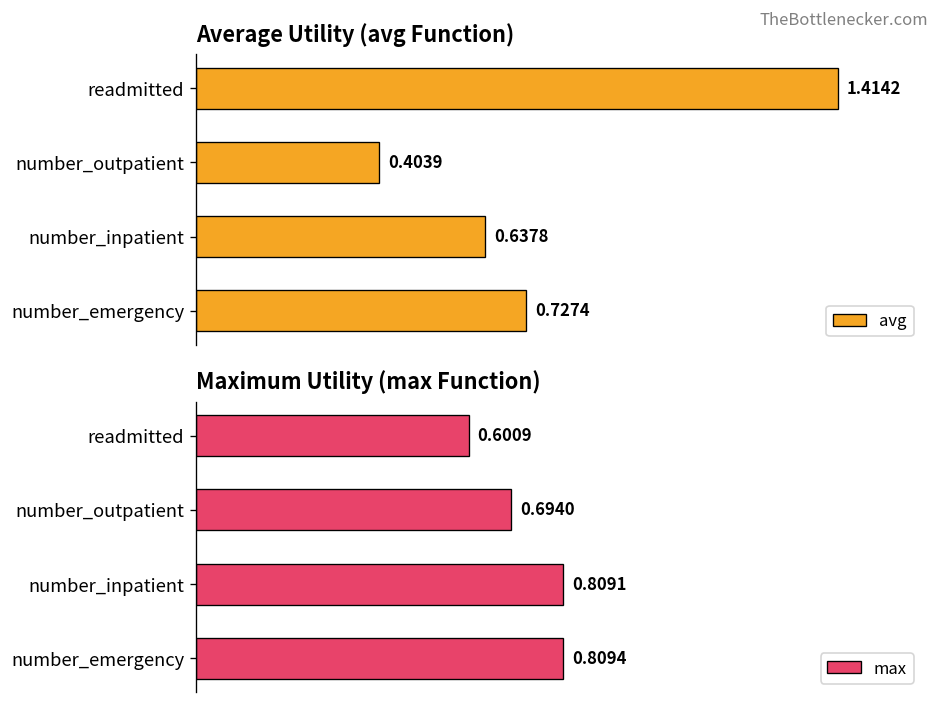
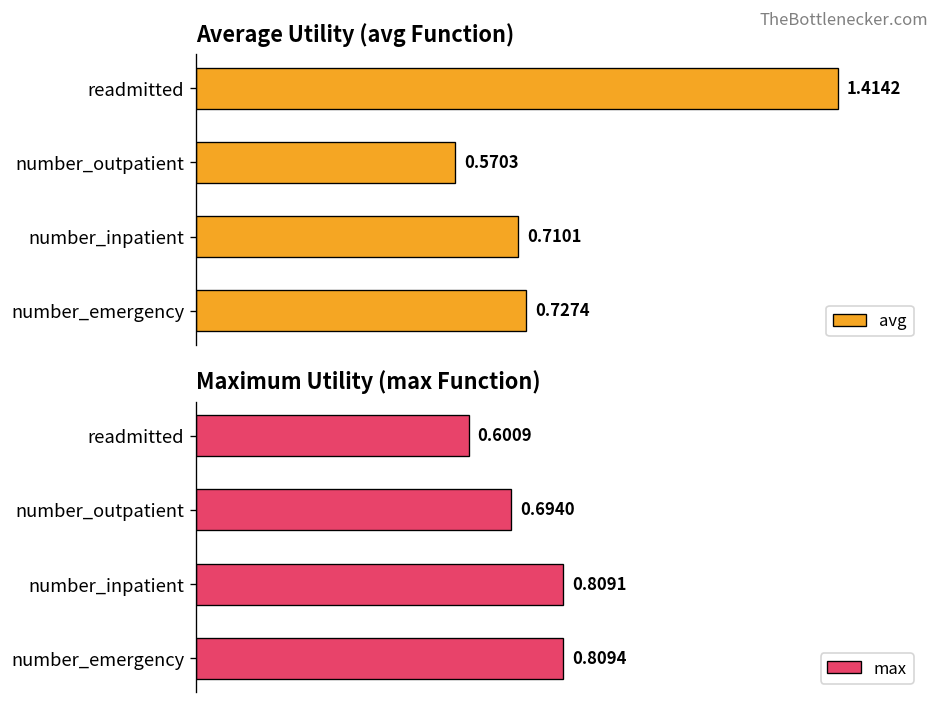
  {
    "Average Utility (avg Function)": {
      "readmitted": 1.4142,
-     "number_outpatient": 0.4039,
-     "number_inpatient": 0.6378,
+     "number_outpatient": 0.5703,
+     "number_inpatient": 0.7101,
      "number_emergency": 0.7274
    },
    "Maximum Utility (max Function)": {
      "readmitted": 0.6009,
      "number_outpatient": 0.6940,
      "number_inpatient": 0.8091,
      "number_emergency": 0.8094
    }
  }
